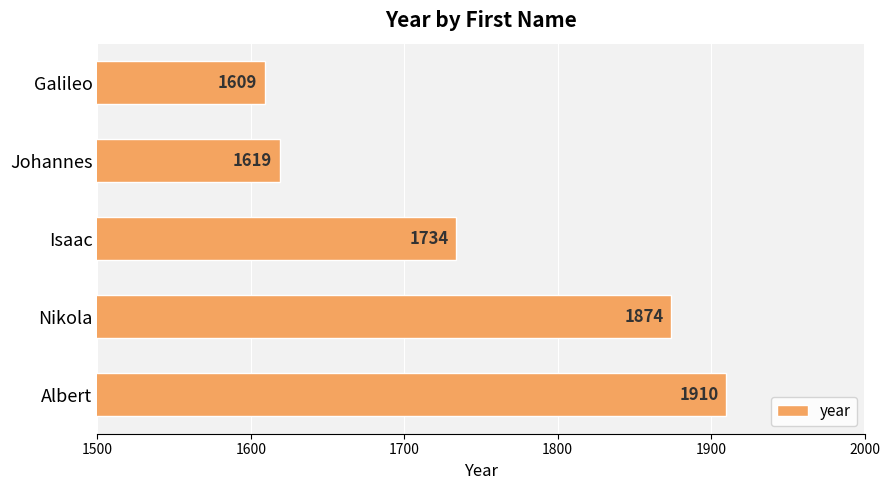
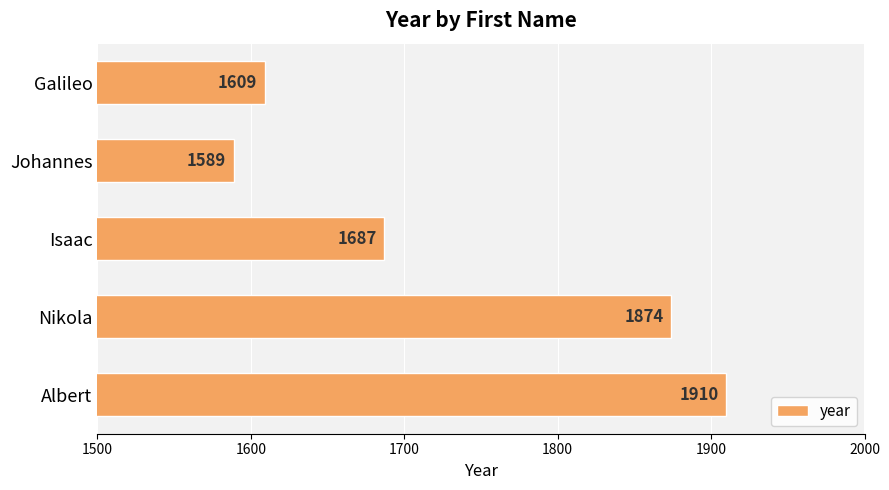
  {
    "Galileo": 1609,
-   "Johannes": 1619,
-   "Isaac": 1734,
+   "Johannes": 1589,
+   "Isaac": 1687,
    "Nikola": 1874,
    "Albert": 1910
  }
